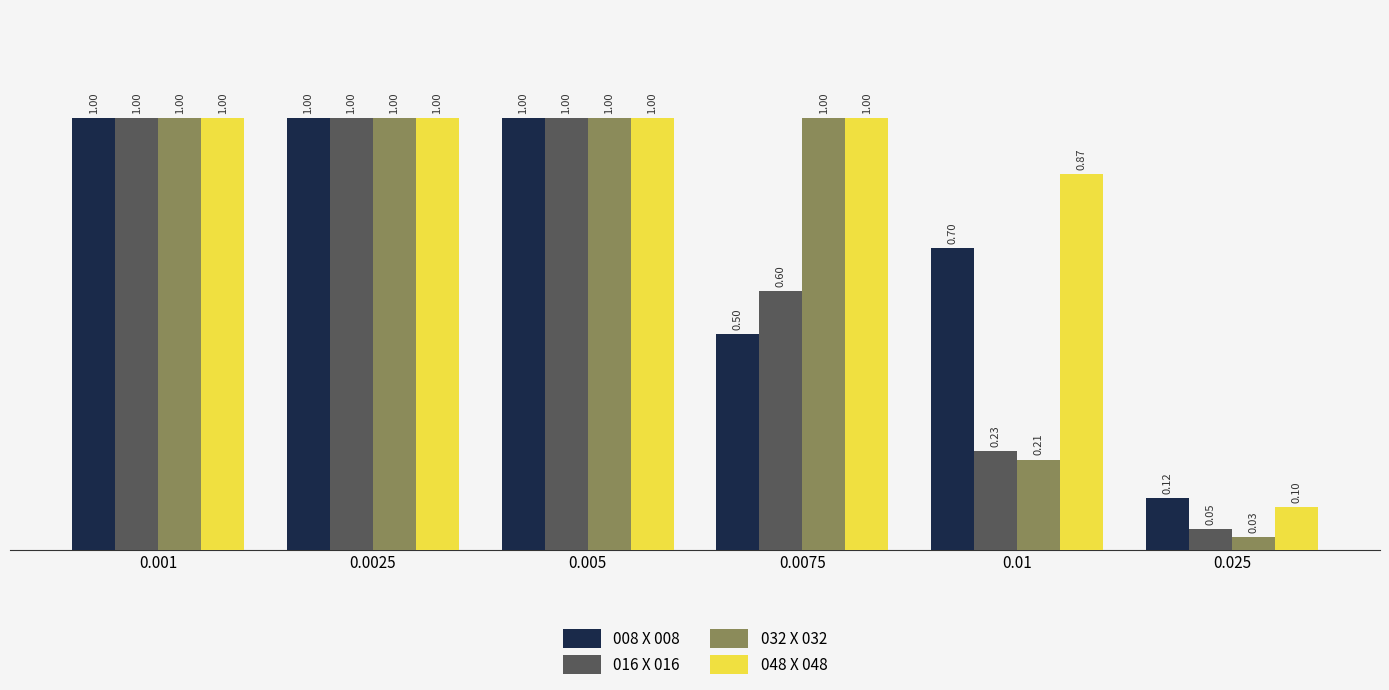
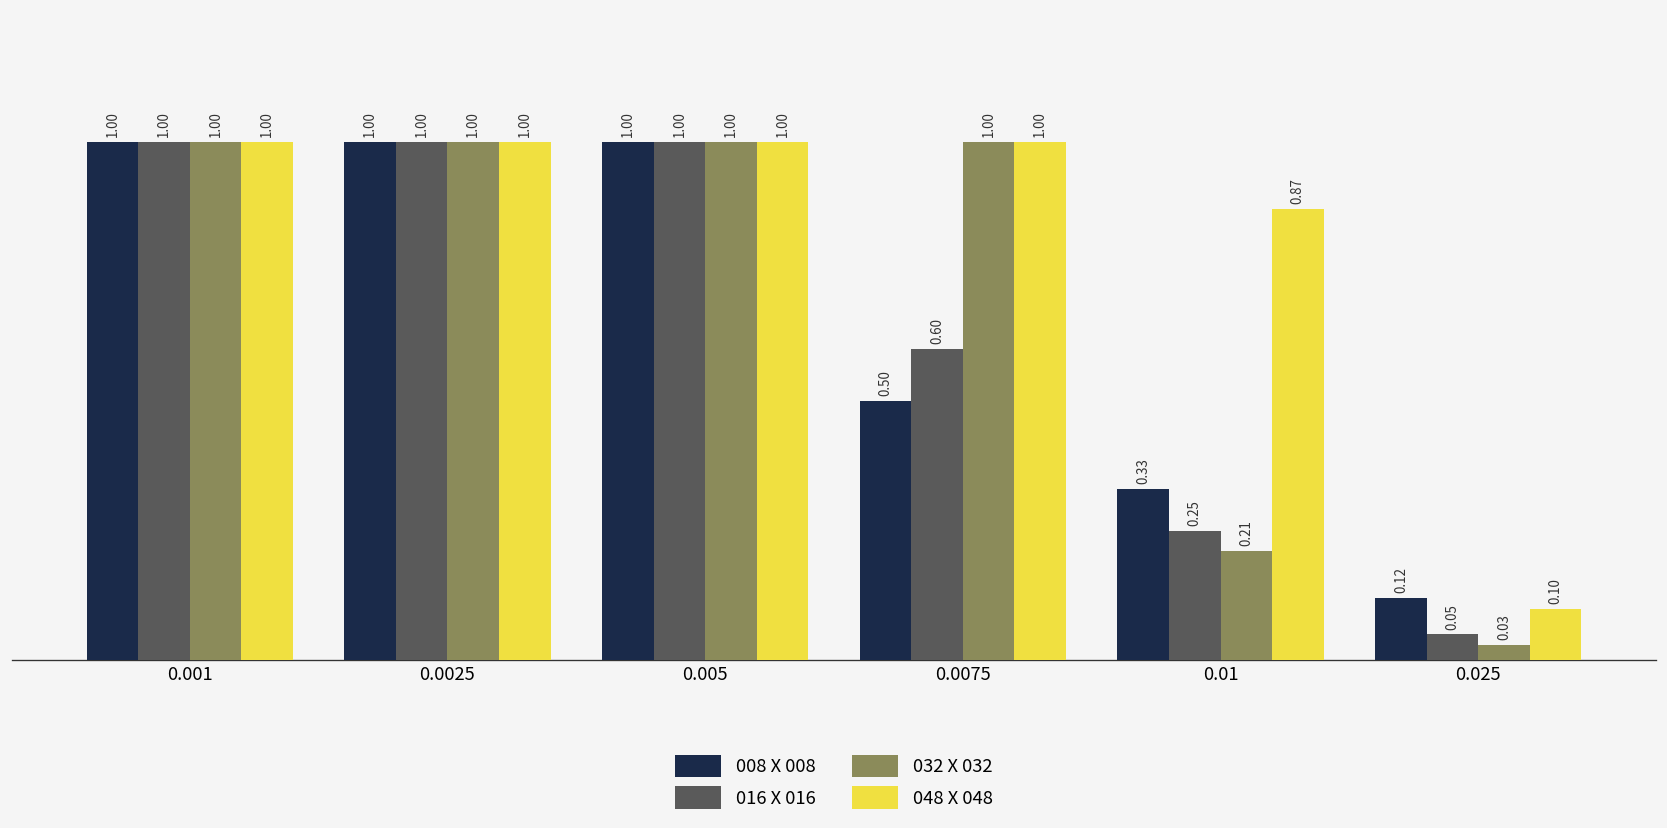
  {
    "008 X 008": {
      "0.001": 1.00,
      "0.0025": 1.00,
      "0.005": 1.00,
      "0.0075": 0.50,
-     "0.01": 0.70,
+     "0.01": 0.33,
      "0.025": 0.12
    },
    "016 X 016": {
      "0.001": 1.00,
      "0.0025": 1.00,
      "0.005": 1.00,
      "0.0075": 0.60,
-     "0.01": 0.23,
+     "0.01": 0.25,
      "0.025": 0.05
    },
    "032 X 032": {
      "0.001": 1.00,
      "0.0025": 1.00,
      "0.005": 1.00,
      "0.0075": 1.00,
      "0.01": 0.21,
      "0.025": 0.03
    },
    "048 X 048": {
      "0.001": 1.00,
      "0.0025": 1.00,
      "0.005": 1.00,
      "0.0075": 1.00,
      "0.01": 0.87,
      "0.025": 0.10
    }
  }
